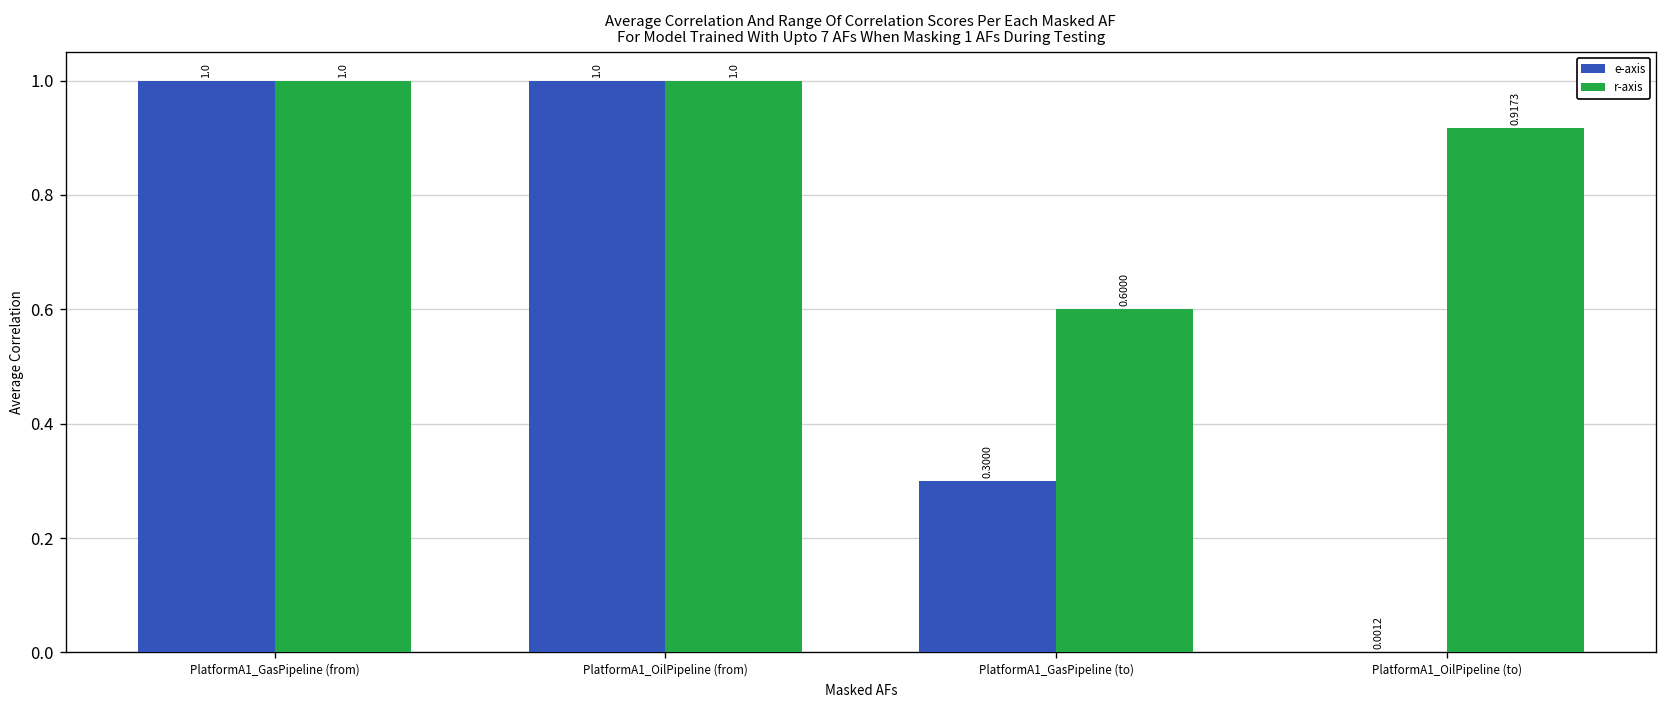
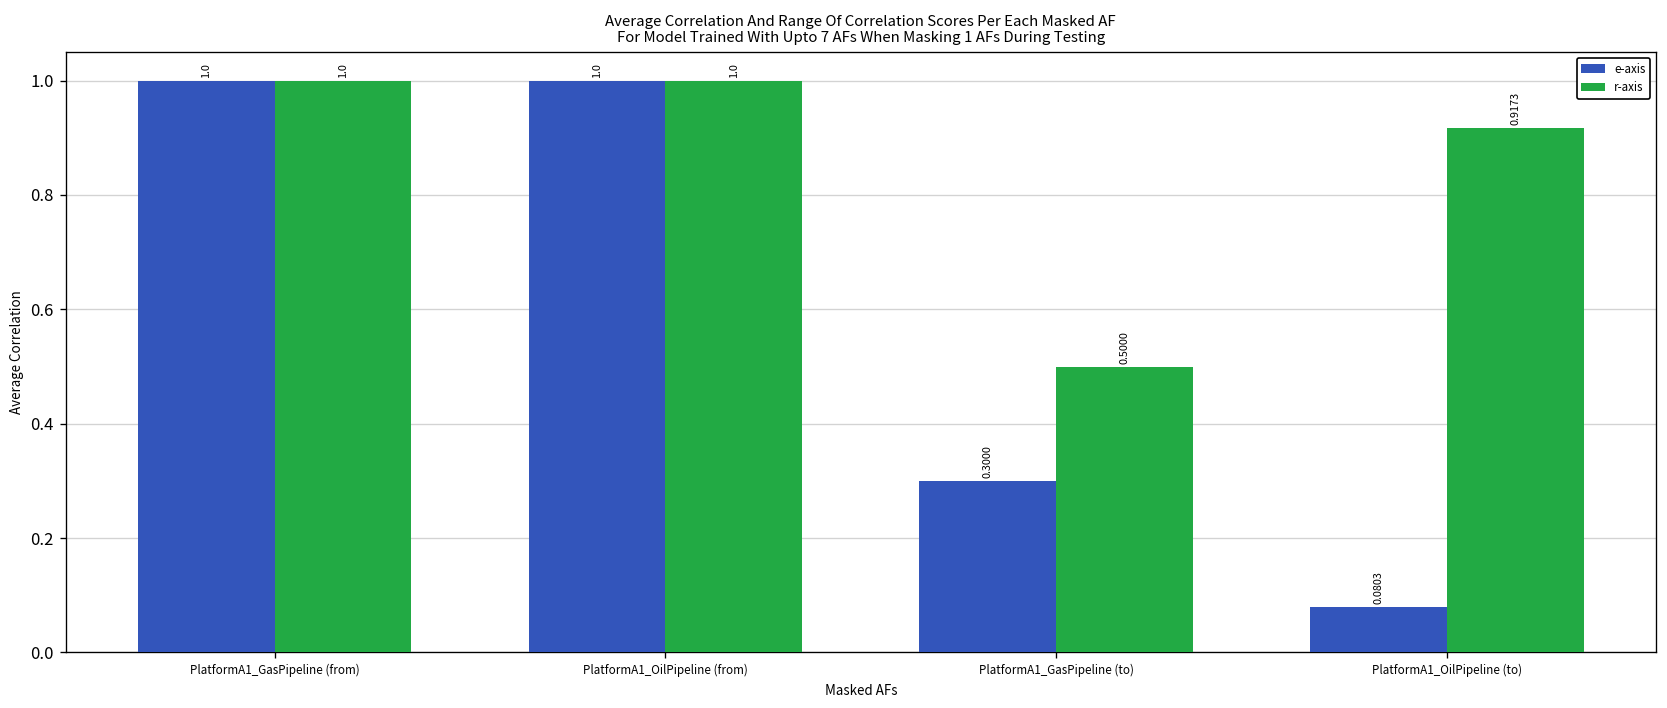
  {
    "e-axis": {
      "PlatformA1_GasPipeline (from)": 1.0,
      "PlatformA1_OilPipeline (from)": 1.0,
      "PlatformA1_GasPipeline (to)": 0.3000,
-     "PlatformA1_OilPipeline (to)": 0.0012
+     "PlatformA1_OilPipeline (to)": 0.0803
    },
    "r-axis": {
      "PlatformA1_GasPipeline (from)": 1.0,
      "PlatformA1_OilPipeline (from)": 1.0,
-     "PlatformA1_GasPipeline (to)": 0.6000,
+     "PlatformA1_GasPipeline (to)": 0.5000,
      "PlatformA1_OilPipeline (to)": 0.9173
    }
  }
